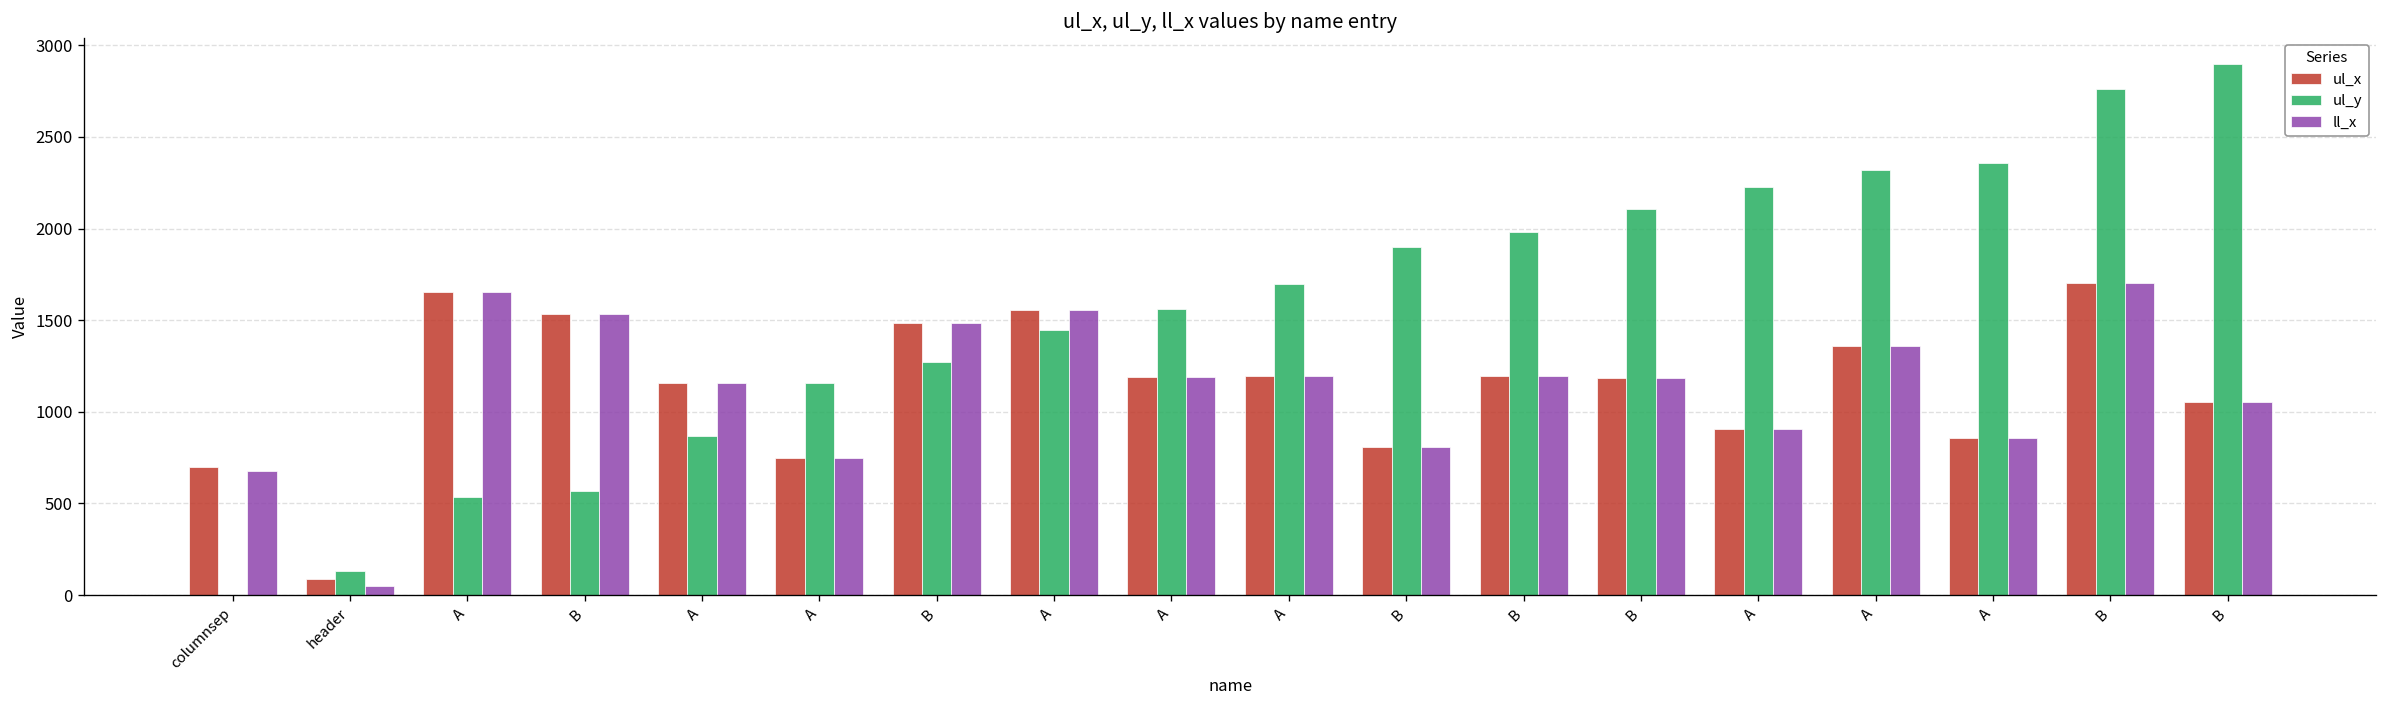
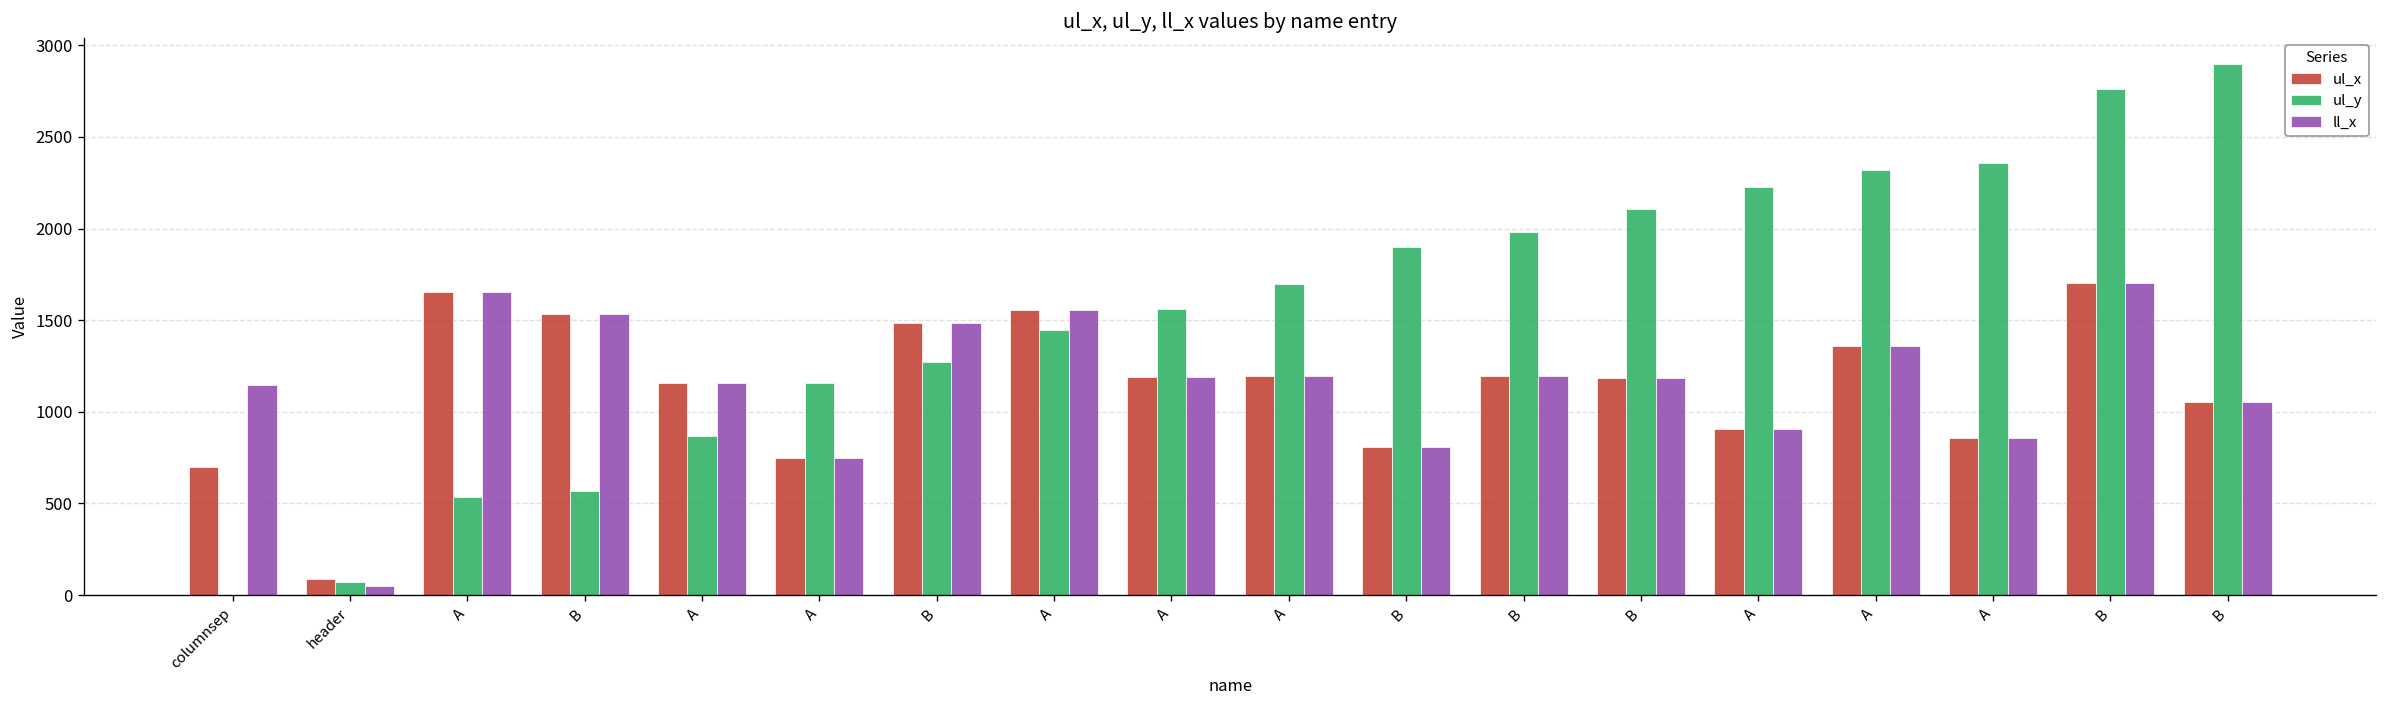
  {
    "ul_x": {
      "columnsep": 700,
      "header": 90
    },
    "ul_y": {
      "columnsep": 0,
-     "header": 130
+     "header": 70
    },
    "ll_x": {
-     "columnsep": 680,
+     "columnsep": 1150,
      "header": 50
    }
  }
